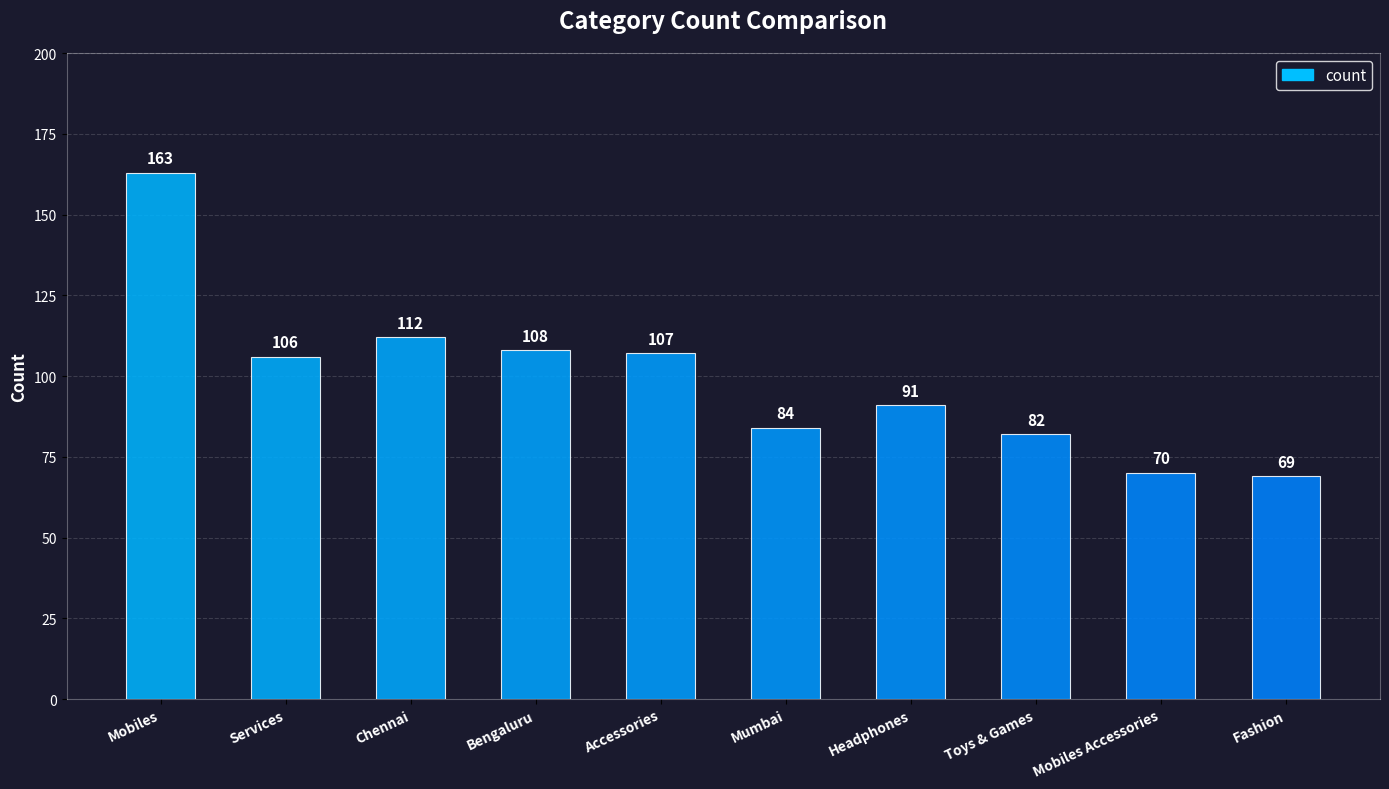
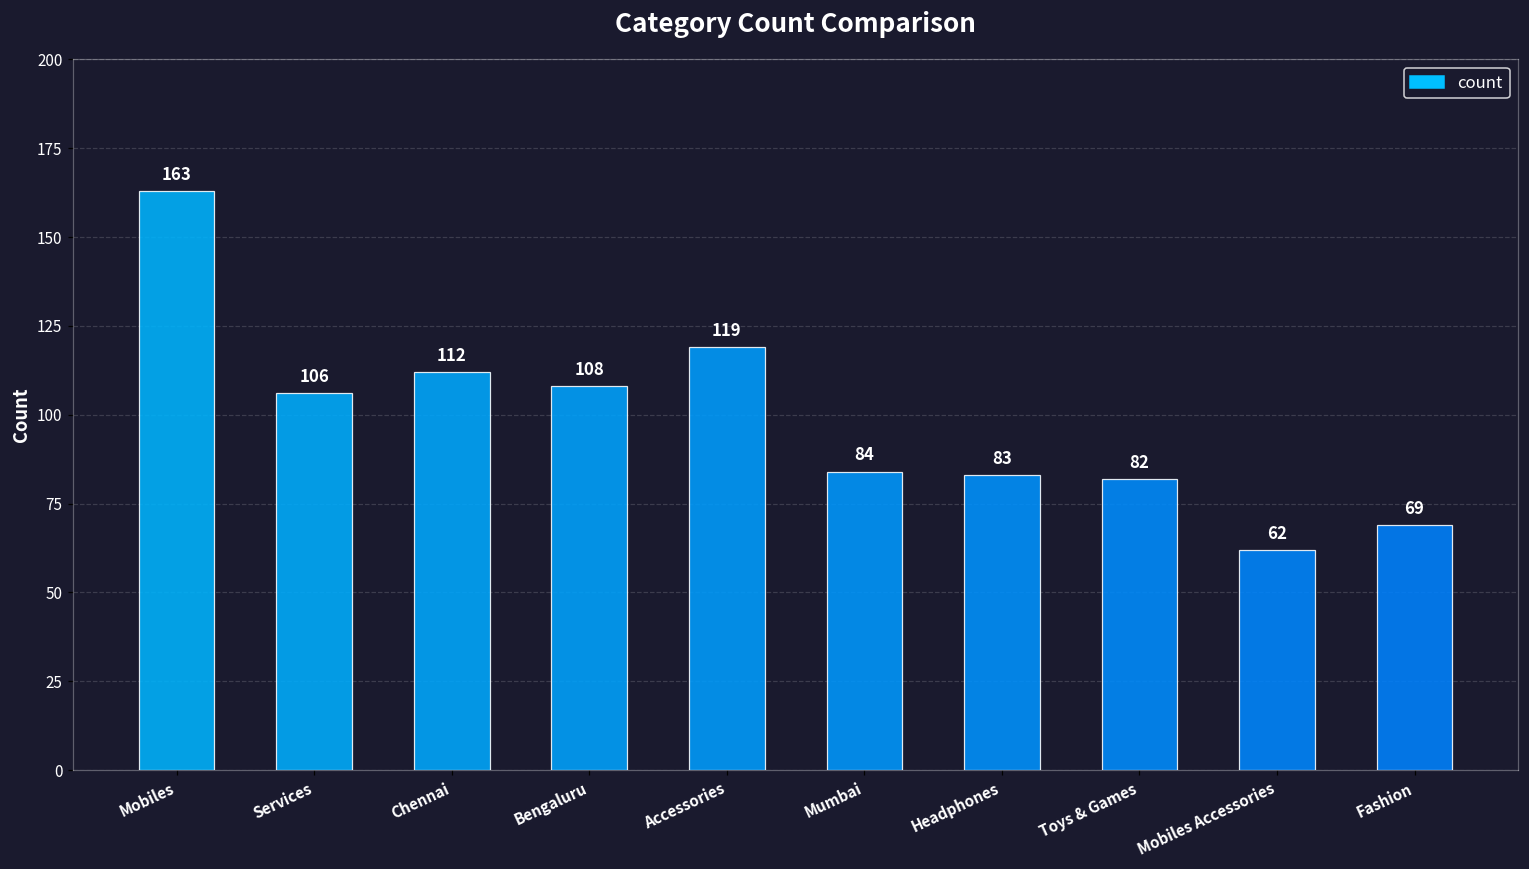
  {
    "Mobiles": 163,
    "Services": 106,
    "Chennai": 112,
    "Bengaluru": 108,
-   "Accessories": 107,
+   "Accessories": 119,
    "Mumbai": 84,
-   "Headphones": 91,
+   "Headphones": 83,
    "Toys & Games": 82,
-   "Mobiles Accessories": 70,
+   "Mobiles Accessories": 62,
    "Fashion": 69
  }
